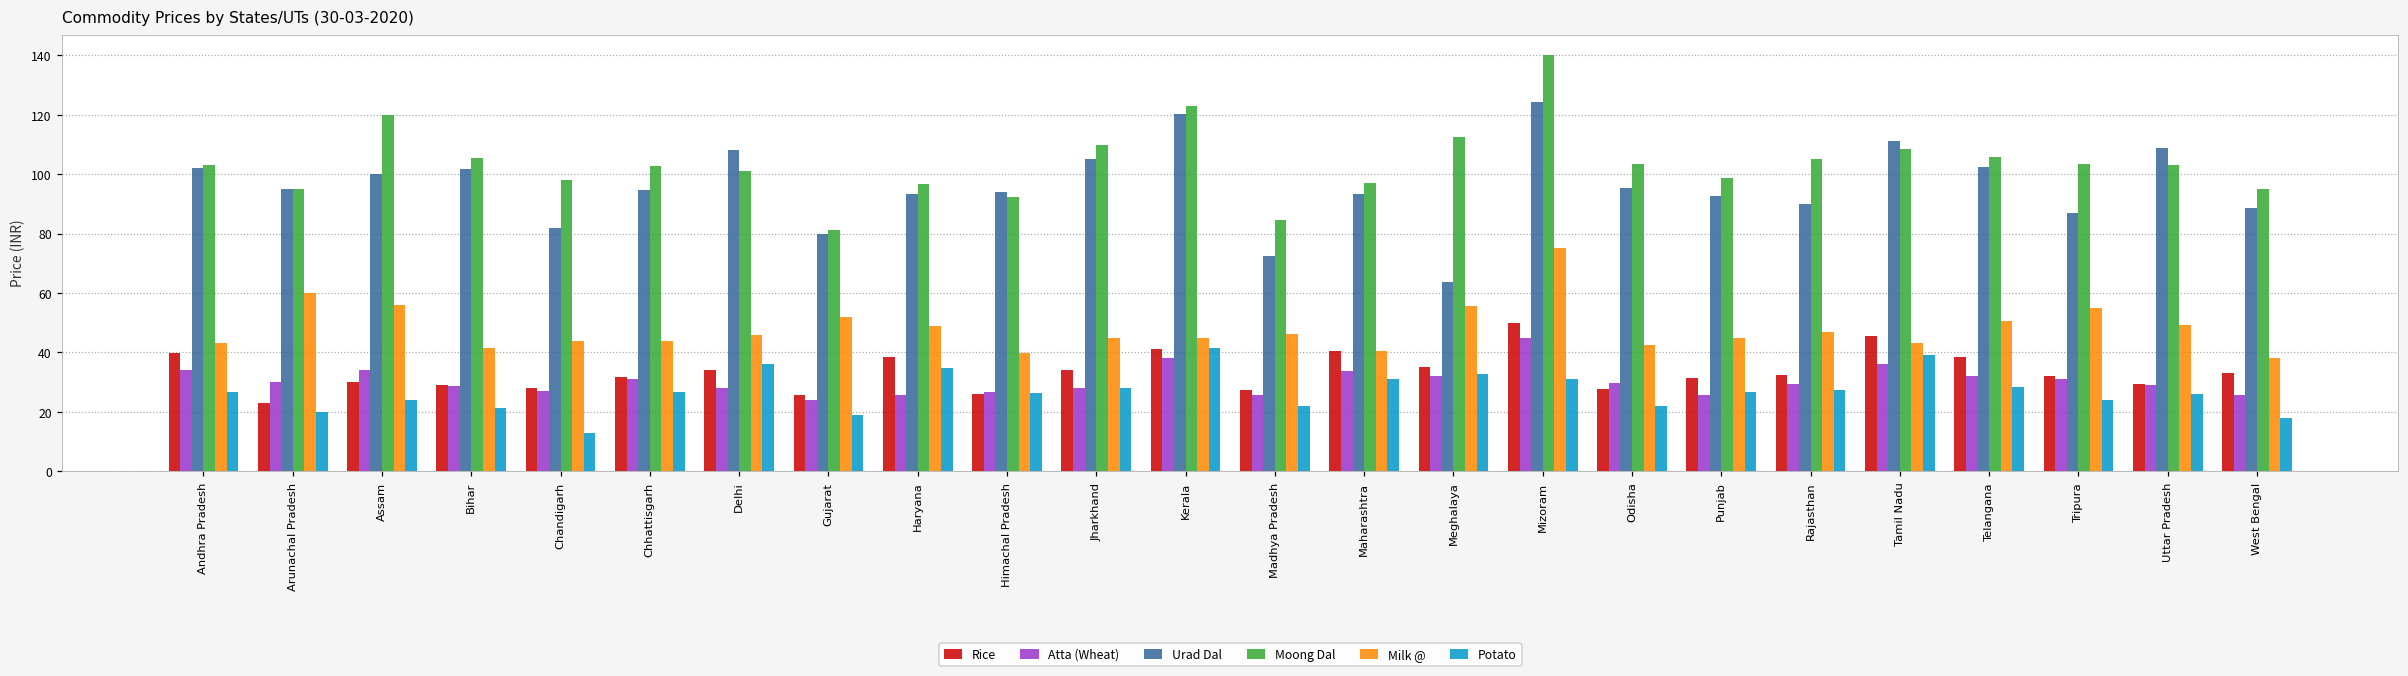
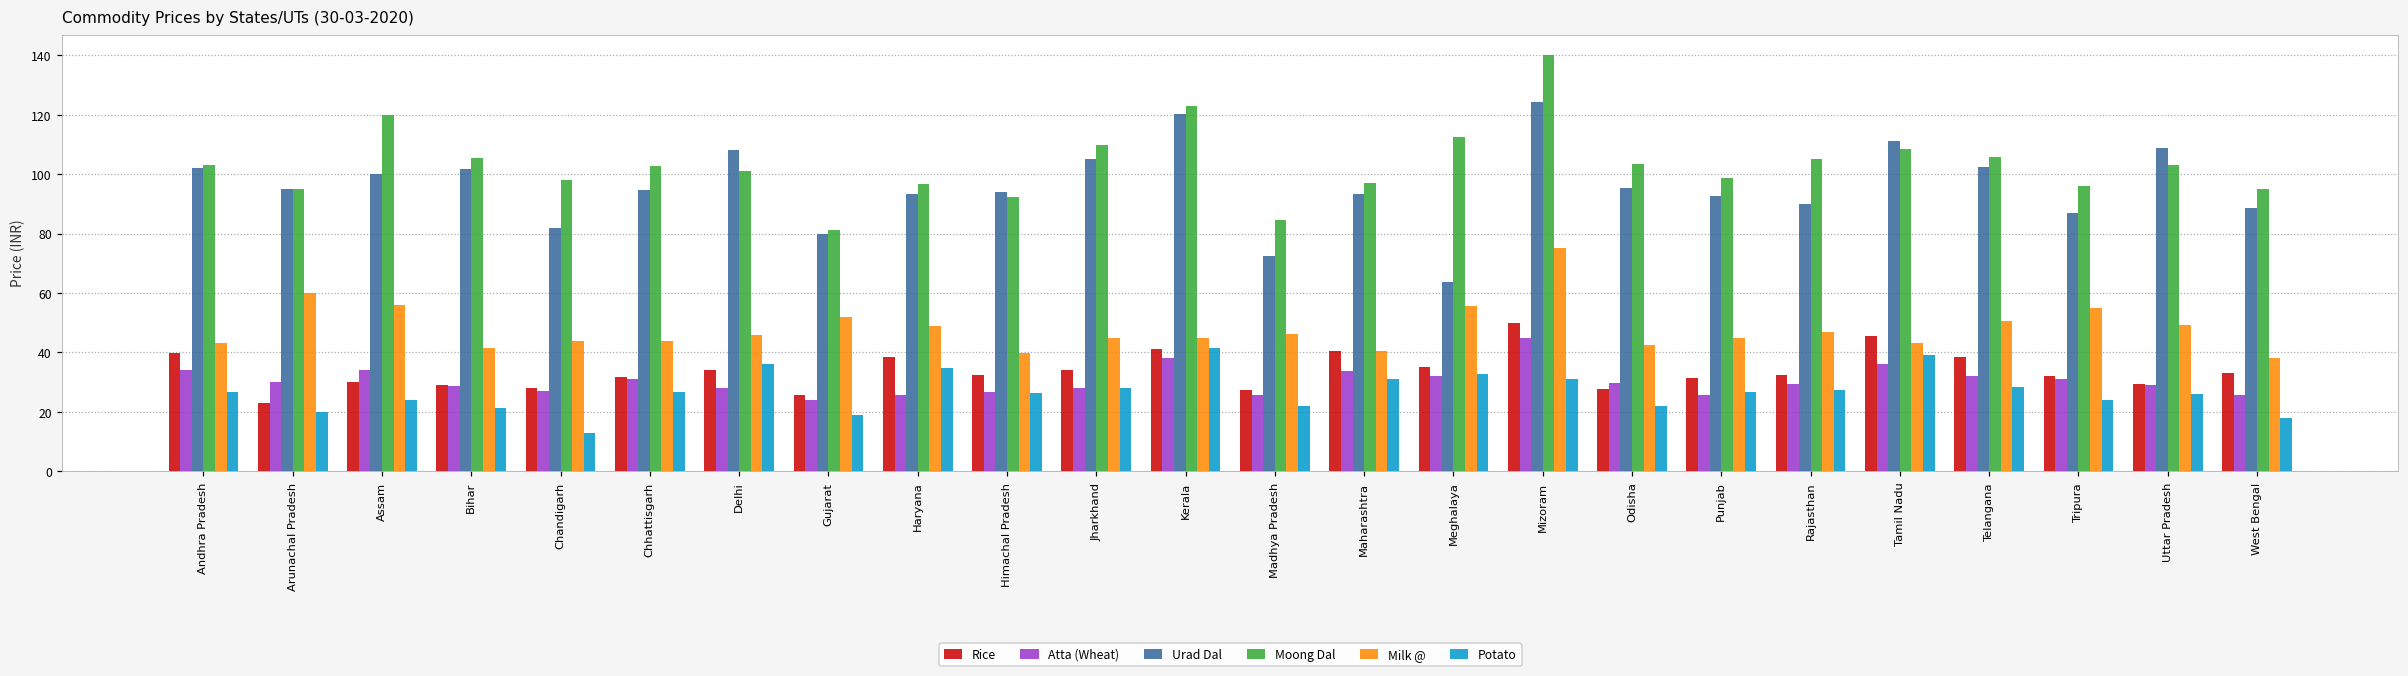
  {
    "Rice": {
      "Andhra Pradesh": 40,
      "Arunachal Pradesh": 23,
      "Assam": 30,
      "Bihar": 29,
      "Chandigarh": 28,
      "Chhattisgarh": 32,
      "Delhi": 34,
      "Gujarat": 26,
      "Haryana": 38,
-     "Himachal Pradesh": 26,
+     "Himachal Pradesh": 33,
      "Jharkhand": 34,
      "Kerala": 41,
      "Madhya Pradesh": 28,
      "Maharashtra": 41,
      "Meghalaya": 35,
      "Mizoram": 50,
      "Odisha": 28,
      "Punjab": 31,
      "Rajasthan": 33,
      "Tamil Nadu": 45,
      "Telangana": 39,
      "Tripura": 32,
      "Uttar Pradesh": 29,
      "West Bengal": 33
    },
    "Atta (Wheat)": {
      "Andhra Pradesh": 34,
      "Arunachal Pradesh": 30,
      "Assam": 34,
      "Bihar": 29,
      "Chandigarh": 27,
      "Chhattisgarh": 31,
      "Delhi": 28,
      "Gujarat": 24,
      "Haryana": 26,
      "Himachal Pradesh": 27,
      "Jharkhand": 28,
      "Kerala": 38,
      "Madhya Pradesh": 26,
      "Maharashtra": 34,
      "Meghalaya": 32,
      "Mizoram": 45,
      "Odisha": 30,
      "Punjab": 26,
      "Rajasthan": 30,
      "Tamil Nadu": 36,
      "Telangana": 32,
      "Tripura": 31,
      "Uttar Pradesh": 29,
      "West Bengal": 26
    },
    "Urad Dal": {
      "Andhra Pradesh": 102,
      "Arunachal Pradesh": 95,
      "Assam": 100,
      "Bihar": 102,
      "Chandigarh": 82,
      "Chhattisgarh": 95,
      "Delhi": 108,
      "Gujarat": 80,
      "Haryana": 93,
      "Himachal Pradesh": 94,
      "Jharkhand": 105,
      "Kerala": 120,
      "Madhya Pradesh": 73,
      "Maharashtra": 94,
      "Meghalaya": 64,
      "Mizoram": 124,
      "Odisha": 95,
      "Punjab": 93,
      "Rajasthan": 90,
      "Tamil Nadu": 111,
      "Telangana": 102,
      "Tripura": 87,
      "Uttar Pradesh": 109,
      "West Bengal": 89
    },
    "Moong Dal": {
      "Andhra Pradesh": 103,
      "Arunachal Pradesh": 95,
      "Assam": 120,
      "Bihar": 106,
      "Chandigarh": 98,
      "Chhattisgarh": 103,
      "Delhi": 101,
      "Gujarat": 81,
      "Haryana": 97,
      "Himachal Pradesh": 92,
      "Jharkhand": 110,
      "Kerala": 123,
      "Madhya Pradesh": 85,
      "Maharashtra": 97,
      "Meghalaya": 113,
      "Mizoram": 140,
      "Odisha": 103,
      "Punjab": 99,
      "Rajasthan": 105,
      "Tamil Nadu": 108,
      "Telangana": 106,
-     "Tripura": 104,
+     "Tripura": 96,
      "Uttar Pradesh": 103,
      "West Bengal": 95
    },
    "Milk @": {
      "Andhra Pradesh": 43,
      "Arunachal Pradesh": 60,
      "Assam": 56,
      "Bihar": 42,
      "Chandigarh": 44,
      "Chhattisgarh": 44,
      "Delhi": 46,
      "Gujarat": 52,
      "Haryana": 49,
      "Himachal Pradesh": 40,
      "Jharkhand": 45,
      "Kerala": 45,
      "Madhya Pradesh": 46,
      "Maharashtra": 41,
      "Meghalaya": 56,
      "Mizoram": 75,
      "Odisha": 43,
      "Punjab": 45,
      "Rajasthan": 47,
      "Tamil Nadu": 43,
      "Telangana": 51,
      "Tripura": 55,
      "Uttar Pradesh": 49,
      "West Bengal": 38
    },
    "Potato": {
      "Andhra Pradesh": 27,
      "Arunachal Pradesh": 20,
      "Assam": 24,
      "Bihar": 21,
      "Chandigarh": 13,
      "Chhattisgarh": 27,
      "Delhi": 36,
      "Gujarat": 19,
      "Haryana": 35,
      "Himachal Pradesh": 26,
      "Jharkhand": 28,
      "Kerala": 41,
      "Madhya Pradesh": 22,
      "Maharashtra": 31,
      "Meghalaya": 33,
      "Mizoram": 31,
      "Odisha": 22,
      "Punjab": 27,
      "Rajasthan": 28,
      "Tamil Nadu": 39,
      "Telangana": 29,
      "Tripura": 24,
      "Uttar Pradesh": 26,
      "West Bengal": 18
    }
  }
